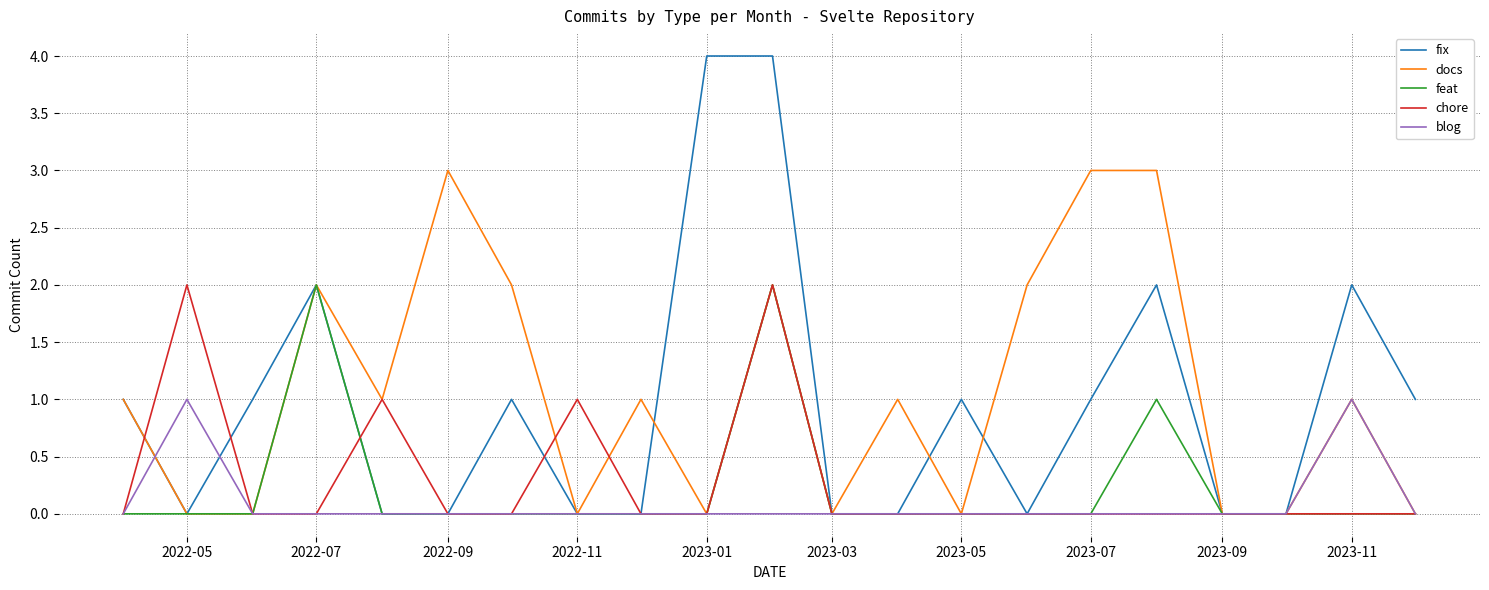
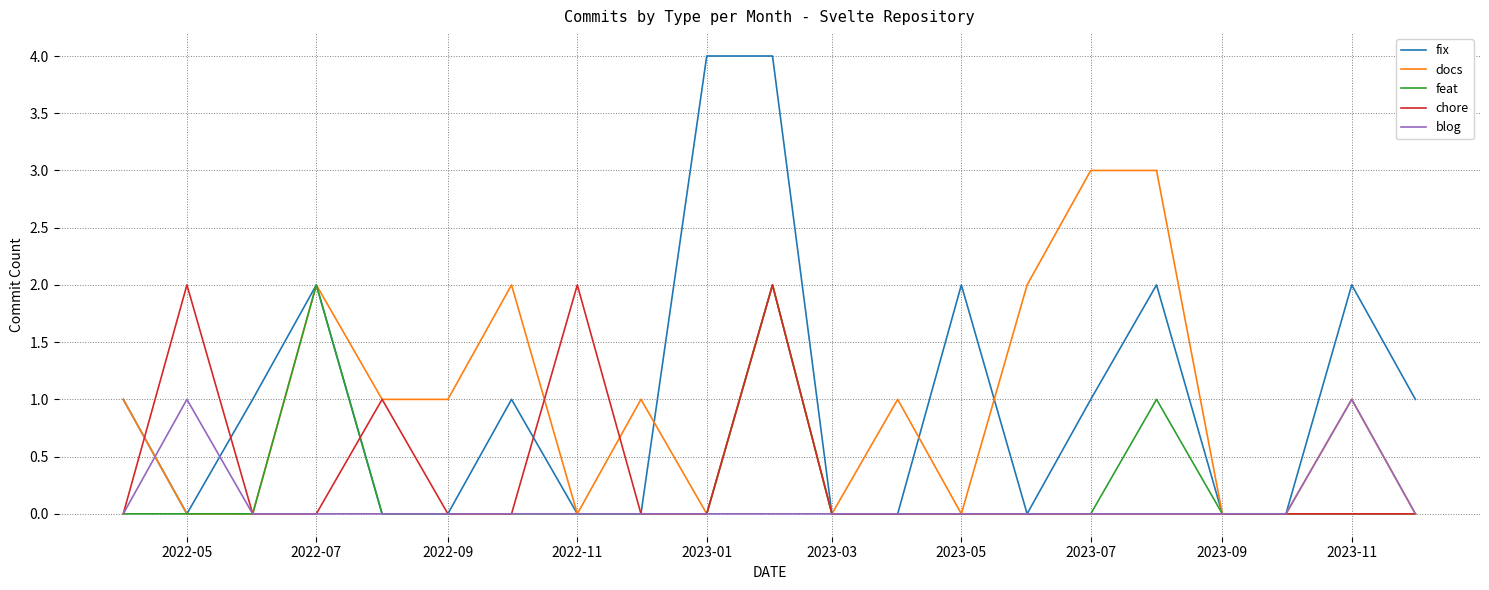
  {
    "fix": {
      "2023-01": 4,
-     "2023-05": 1,
+     "2023-05": 2,
      "2023-07": 1,
      "2023-11": 2
    },
    "docs": {
-     "2022-09": 3,
+     "2022-09": 1,
      "2023-07": 3
    },
    "chore": {
      "2022-05": 2,
-     "2022-11": 1
+     "2022-11": 2
    },
    "blog": {
      "2022-05": 1
    }
  }
